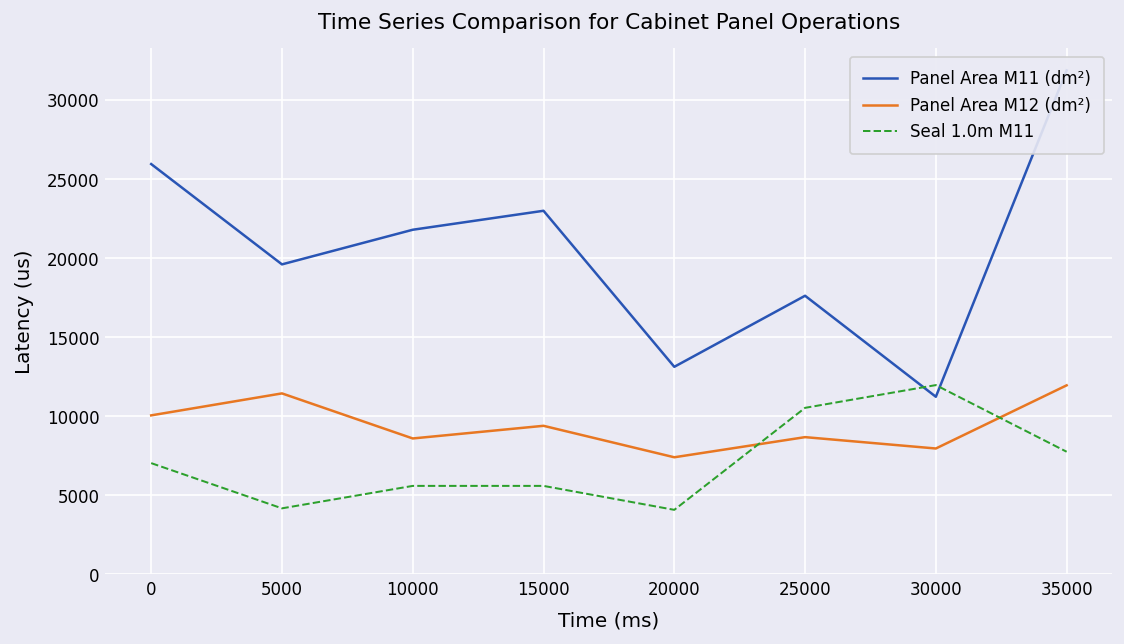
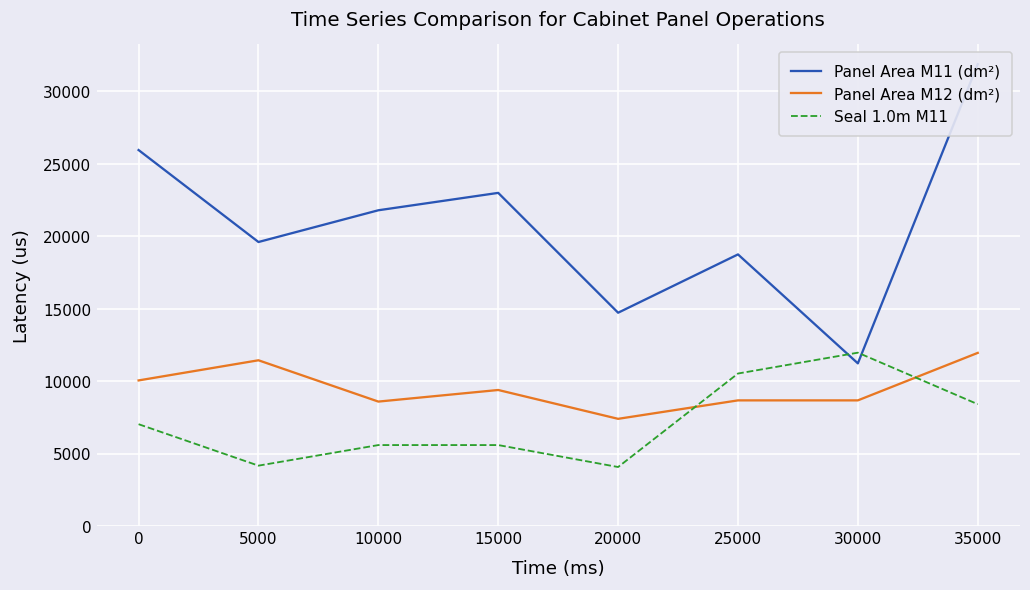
  {
    "Panel Area M11 (dm²)": {
      "0": 26000,
      "5000": 19600,
      "10000": 21800,
      "15000": 23000,
-     "20000": 13100,
-     "25000": 17600,
+     "20000": 14700,
+     "25000": 18800,
      "30000": 11200
    },
    "Panel Area M12 (dm²)": {
      "0": 10100,
      "5000": 11500,
      "10000": 8600,
      "15000": 9400,
      "20000": 7400,
      "25000": 8700,
-     "30000": 8000,
+     "30000": 8700,
      "35000": 12000
    },
    "Seal 1.0m M11": {
      "0": 7000,
      "5000": 4200,
      "10000": 5600,
      "15000": 5600,
      "20000": 4100,
      "25000": 10500,
      "30000": 12000,
-     "35000": 7800
+     "35000": 8400
    }
  }
